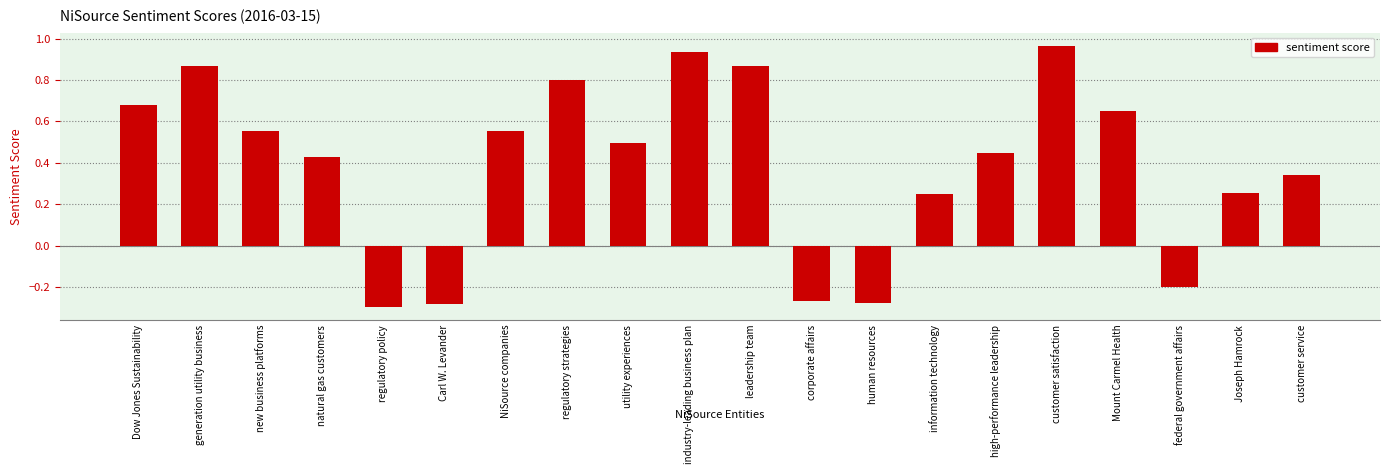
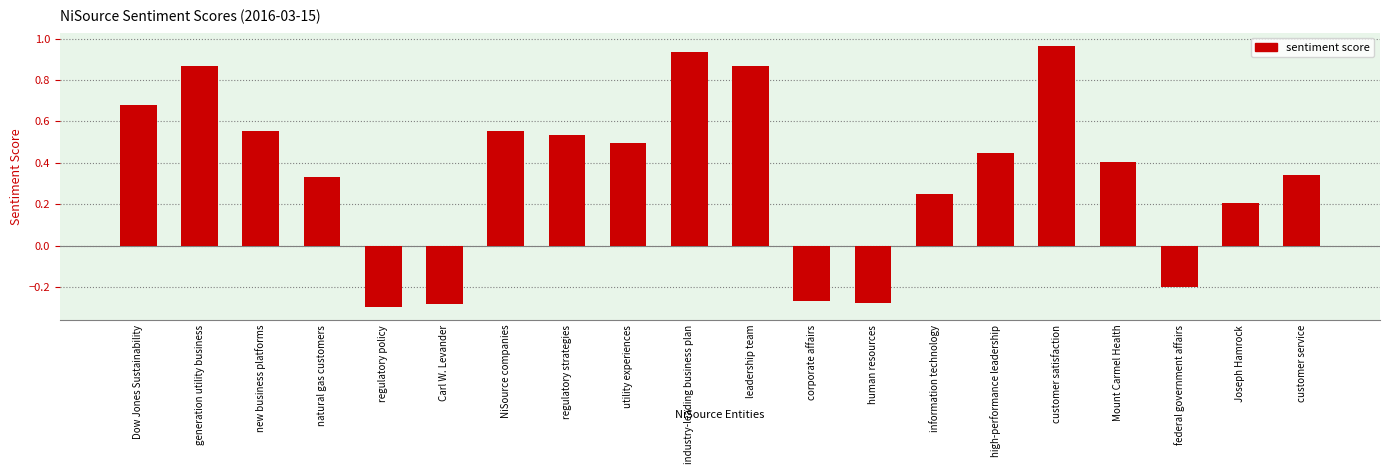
  {
    "Dow Jones Sustainability": 0.68,
    "generation utility business": 0.87,
    "new business platforms": 0.55,
-   "natural gas customers": 0.43,
+   "natural gas customers": 0.33,
    "regulatory policy": -0.30,
    "Carl W. Levander": -0.28,
    "NiSource companies": 0.55,
-   "regulatory strategies": 0.80,
+   "regulatory strategies": 0.53,
    "utility experiences": 0.50,
    "industry-leading business plan": 0.93,
    "leadership team": 0.87,
    "corporate affairs": -0.27,
    "human resources": -0.28,
    "information technology": 0.25,
    "high-performance leadership": 0.45,
    "customer satisfaction": 0.97,
-   "Mount Carmel Health": 0.65,
+   "Mount Carmel Health": 0.40,
    "federal government affairs": -0.20,
-   "Joseph Hamrock": 0.25,
+   "Joseph Hamrock": 0.20,
    "customer service": 0.34
  }
